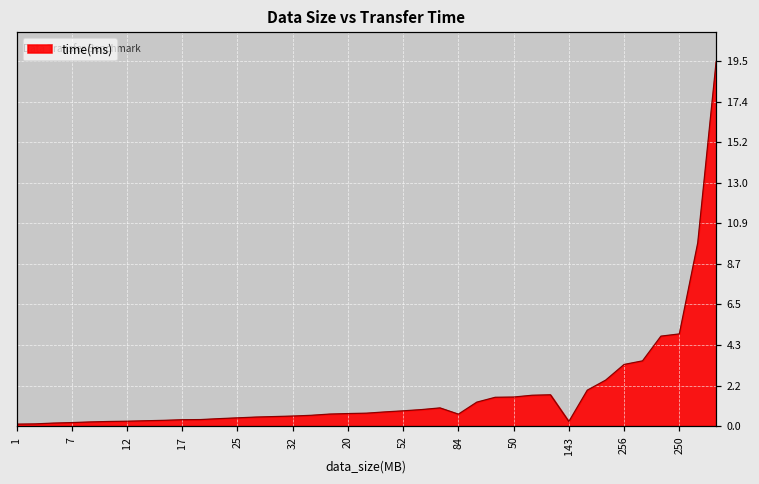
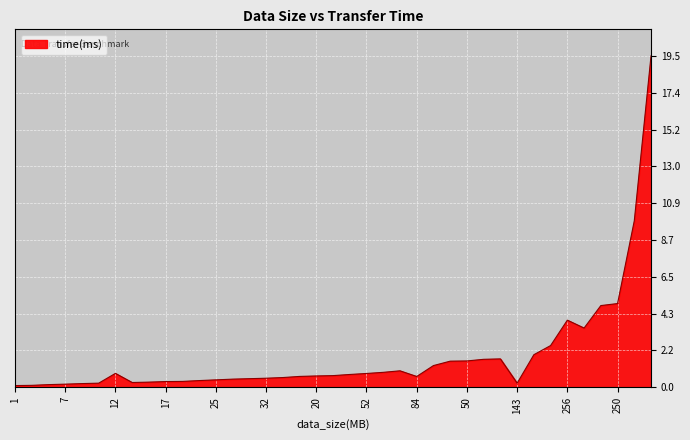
  {
-   "12": 0.3,
+   "12": 0.8,
    "52": 0.8,
    "84": 0.6,
    "50": 1.6,
    "143": 0.2,
-   "256": 3.3,
+   "256": 4.0,
    "250": 4.9
  }
